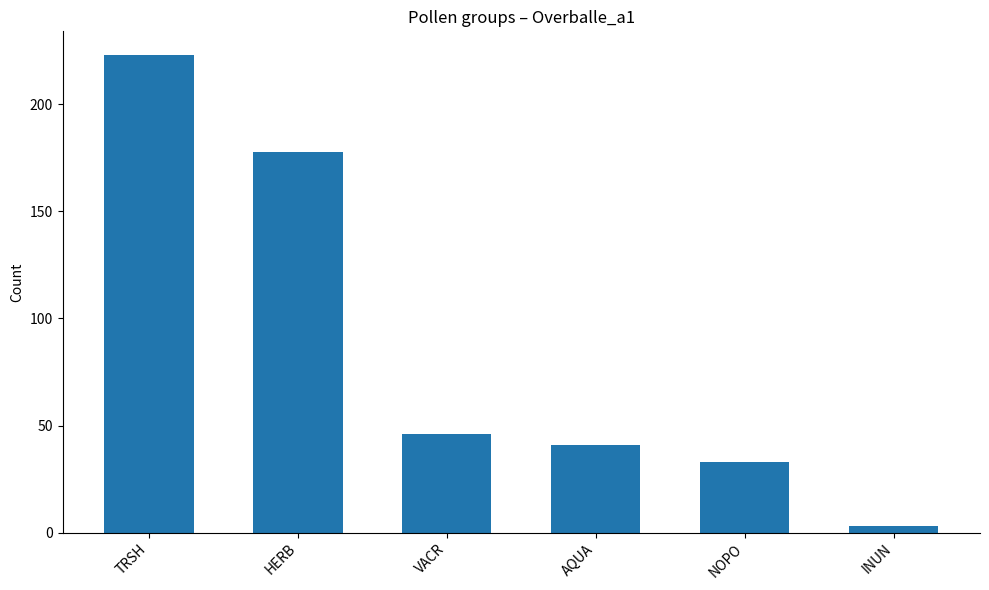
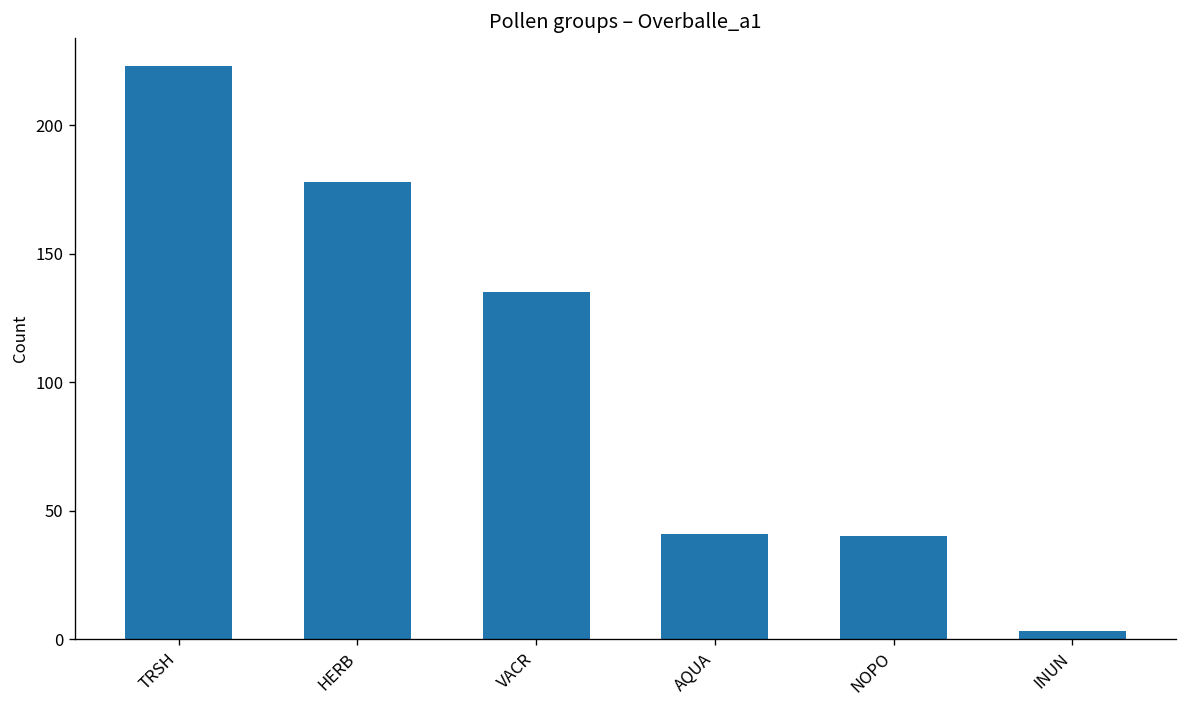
  {
    "TRSH": 223,
    "HERB": 178,
-   "VACR": 46,
+   "VACR": 135,
    "AQUA": 41,
-   "NOPO": 33,
+   "NOPO": 40,
    "INUN": 3
  }
